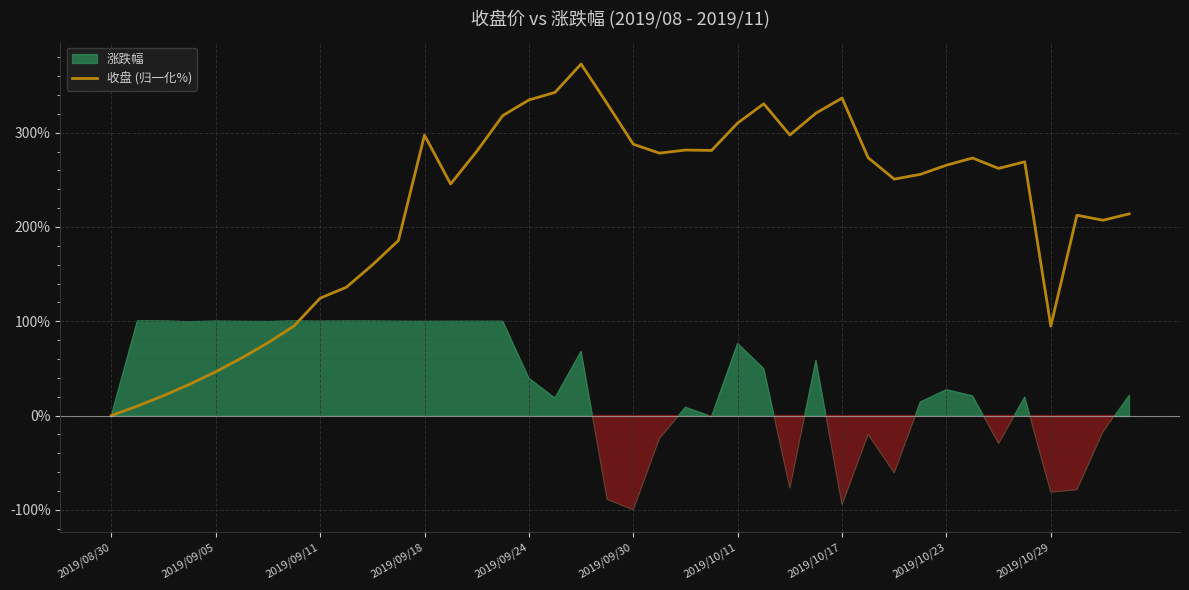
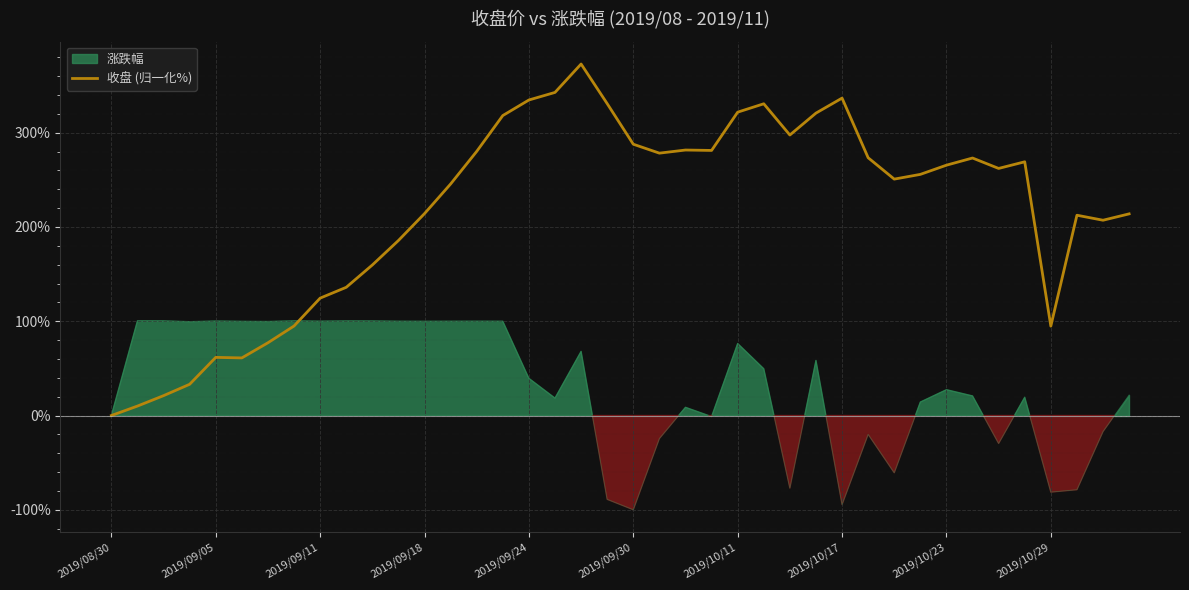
  {
    "收盘 (归一化%)": {
-     "2019/09/05": "50%",
+     "2019/09/05": "60%",
      "2019/09/11": "120%",
-     "2019/09/18": "300%",
+     "2019/09/18": "210%",
      "2019/09/24": "330%",
      "2019/09/30": "290%",
-     "2019/10/11": "310%",
+     "2019/10/11": "320%",
      "2019/10/17": "340%",
      "2019/10/23": "270%",
      "2019/10/29": "90%"
    }
  }
